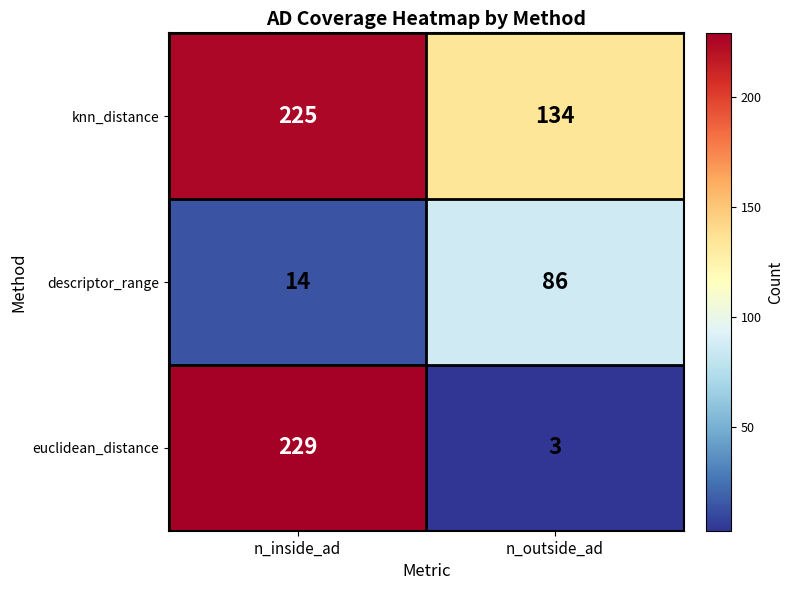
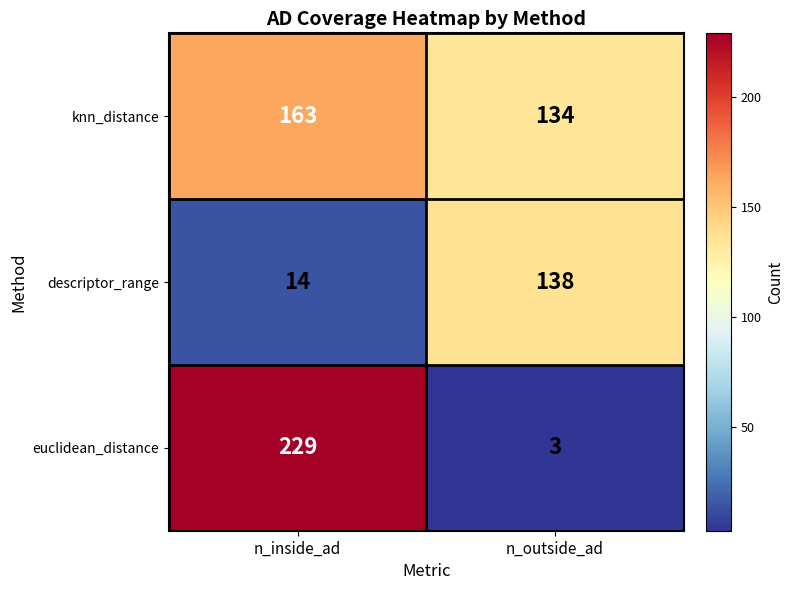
  {
    "knn_distance": {
-     "n_inside_ad": 225,
+     "n_inside_ad": 163,
      "n_outside_ad": 134
    },
    "descriptor_range": {
      "n_inside_ad": 14,
-     "n_outside_ad": 86
+     "n_outside_ad": 138
    },
    "euclidean_distance": {
      "n_inside_ad": 229,
      "n_outside_ad": 3
    }
  }
